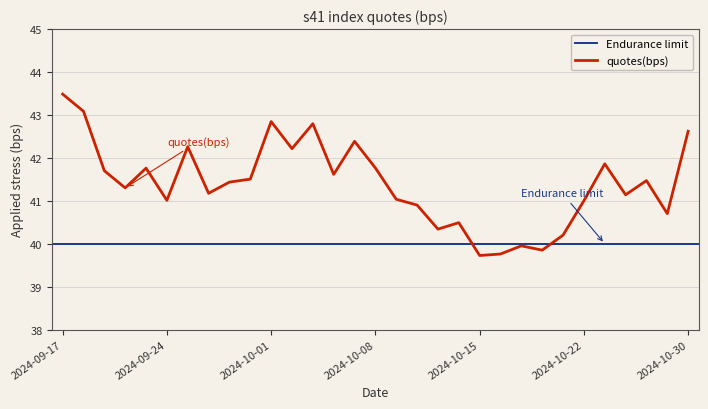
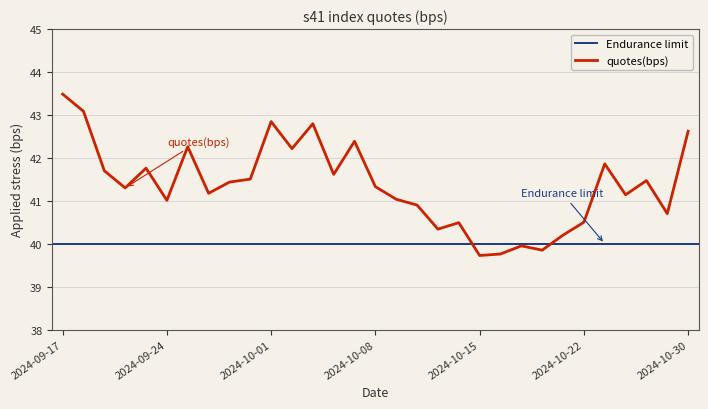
  {
    "2024-09-17": 43.5,
    "2024-09-24": 41.0,
    "2024-10-01": 42.8,
-   "2024-10-08": 41.8,
+   "2024-10-08": 41.3,
    "2024-10-15": 39.7,
-   "2024-10-22": 41.0,
+   "2024-10-22": 40.5,
    "2024-10-30": 42.6
  }
